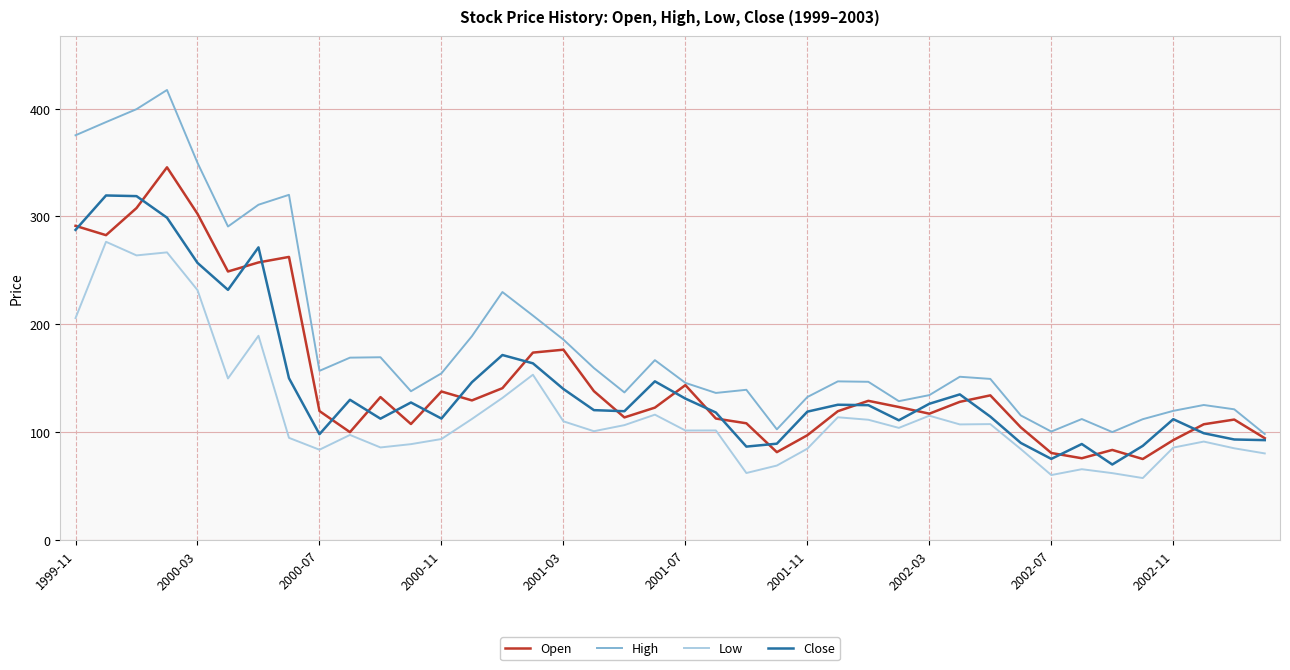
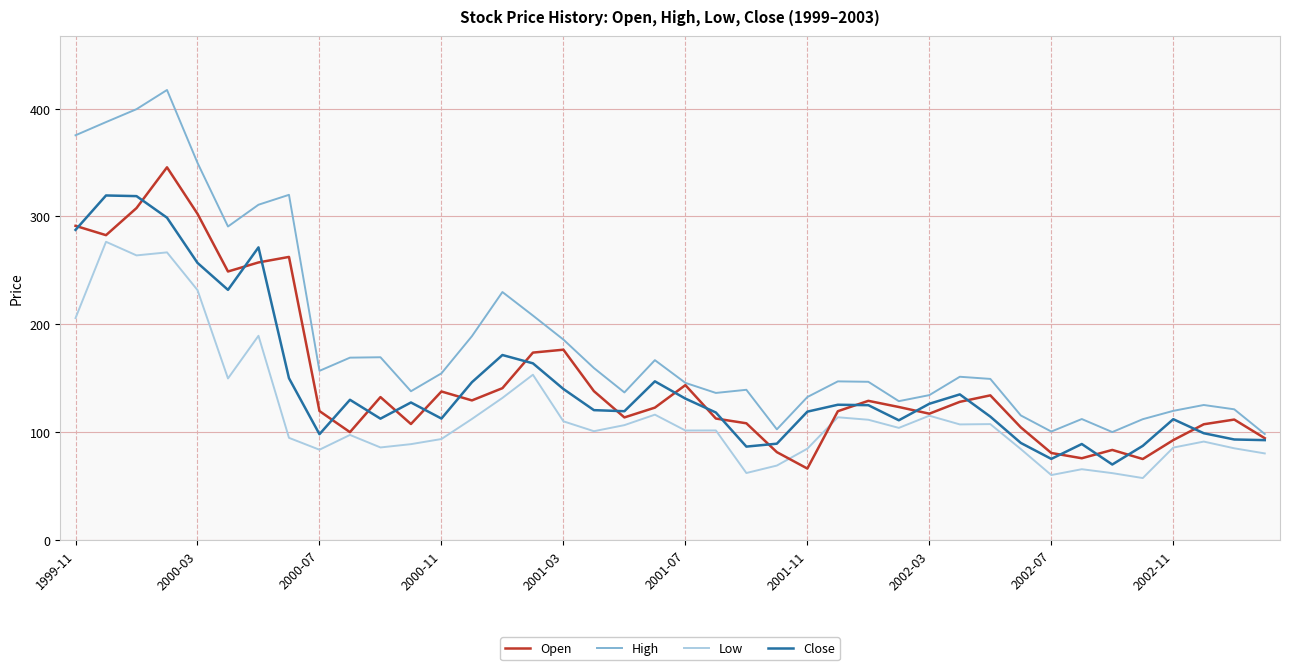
  {
    "Open": {
      "1999-11": 291,
      "2000-03": 302,
      "2000-07": 120,
      "2000-11": 138,
      "2001-03": 176,
-     "2001-11": 97,
+     "2001-11": 66,
      "2002-07": 81,
      "2002-11": 93
    },
    "Close": {
      "1999-11": 288,
      "2000-03": 257,
      "2000-07": 98,
      "2000-11": 113,
      "2001-03": 140,
      "2001-07": 131,
      "2001-11": 119,
      "2002-03": 126,
      "2002-07": 75,
      "2002-11": 112
    }
  }
